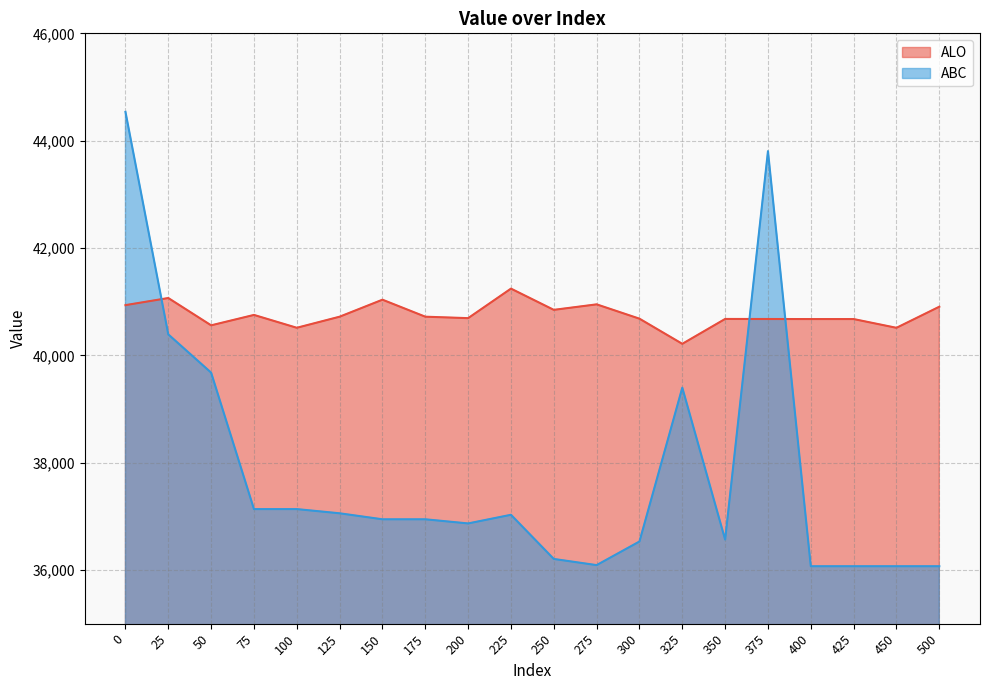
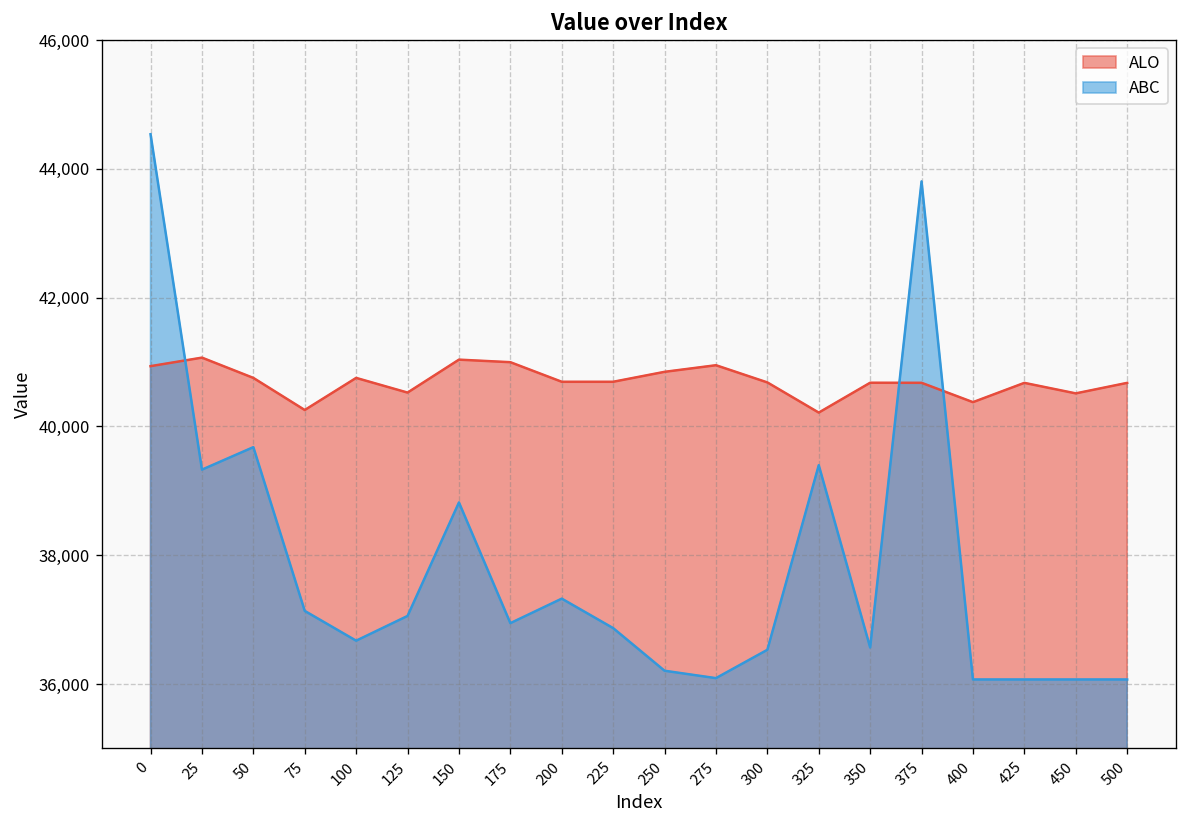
  {
    "ALO": {
      "0": "40,900",
      "25": "41,100",
-     "50": "40,600",
-     "75": "40,800",
-     "100": "40,500",
-     "125": "40,700",
+     "50": "40,800",
+     "75": "40,300",
+     "100": "40,800",
+     "125": "40,500",
      "150": "41,000",
-     "175": "40,700",
+     "175": "41,000",
      "200": "40,700",
-     "225": "41,200",
+     "225": "40,700",
      "250": "40,800",
      "275": "41,000",
      "300": "40,700",
      "325": "40,200",
      "350": "40,700",
      "375": "40,700",
-     "400": "40,700",
+     "400": "40,400",
      "425": "40,700",
      "450": "40,500",
-     "500": "40,900"
+     "500": "40,700"
    },
    "ABC": {
      "0": "44,500",
-     "25": "40,400",
+     "25": "39,300",
      "50": "39,700",
      "75": "37,100",
-     "100": "37,100",
+     "100": "36,700",
      "125": "37,100",
-     "150": "36,900",
+     "150": "38,800",
      "175": "36,900",
-     "200": "36,900",
-     "225": "37,000",
+     "200": "37,300",
+     "225": "36,900",
      "250": "36,200",
      "275": "36,100",
      "300": "36,500",
      "325": "39,400",
      "350": "36,600",
      "375": "43,800",
      "400": "36,100",
      "425": "36,100",
      "450": "36,100",
      "500": "36,100"
    }
  }
